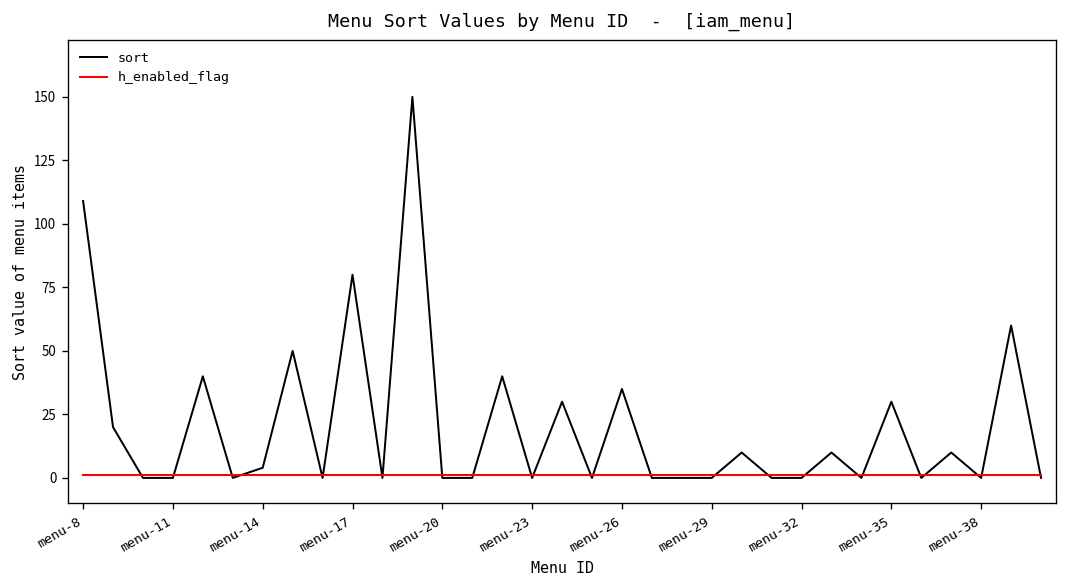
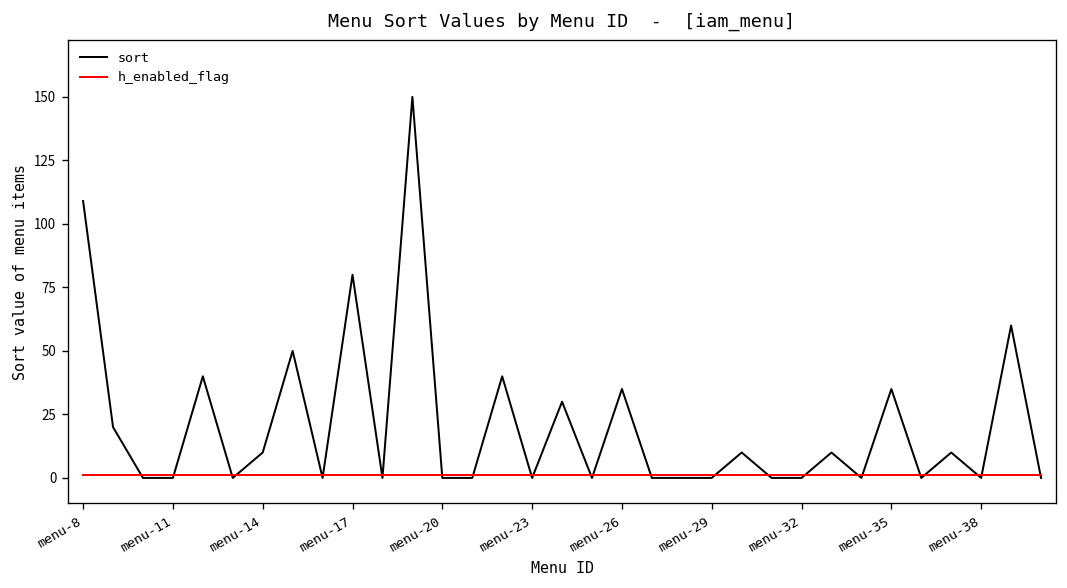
  {
    "sort": {
      "menu-8": 109,
-     "menu-14": 4,
+     "menu-14": 10,
      "menu-17": 80,
      "menu-26": 35,
-     "menu-35": 30
+     "menu-35": 35
    },
    "h_enabled_flag": {
      "menu-8": 1,
      "menu-14": 1,
      "menu-17": 1,
      "menu-26": 1,
      "menu-35": 1
    }
  }
